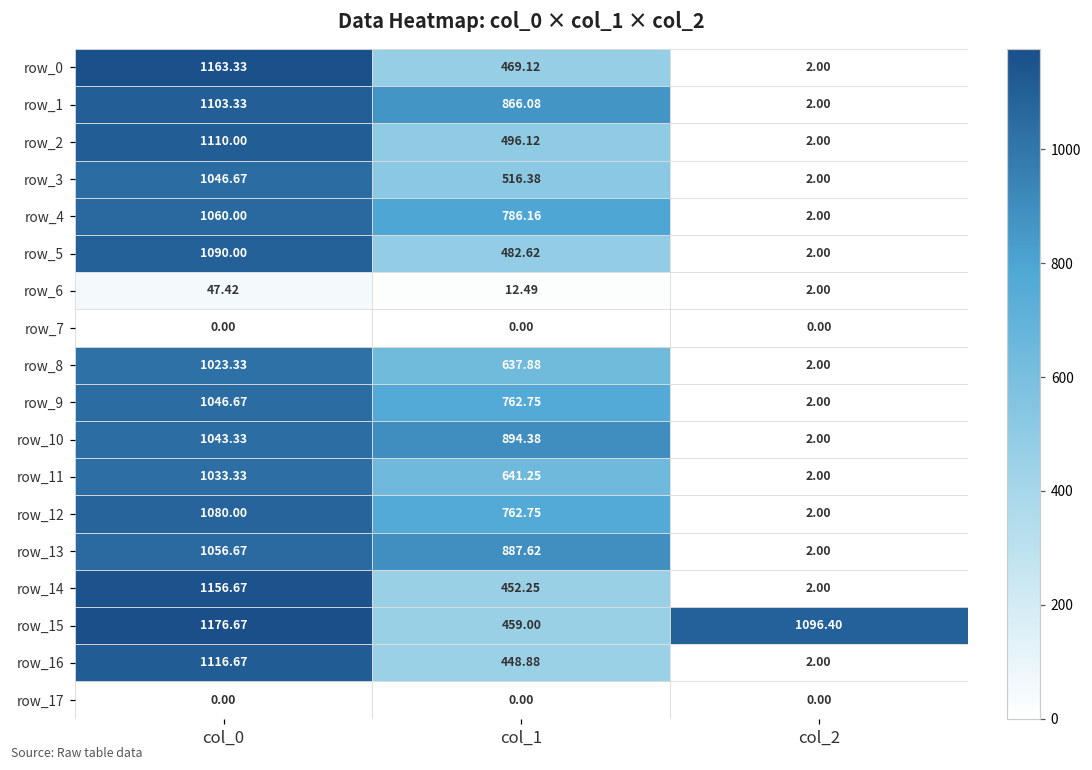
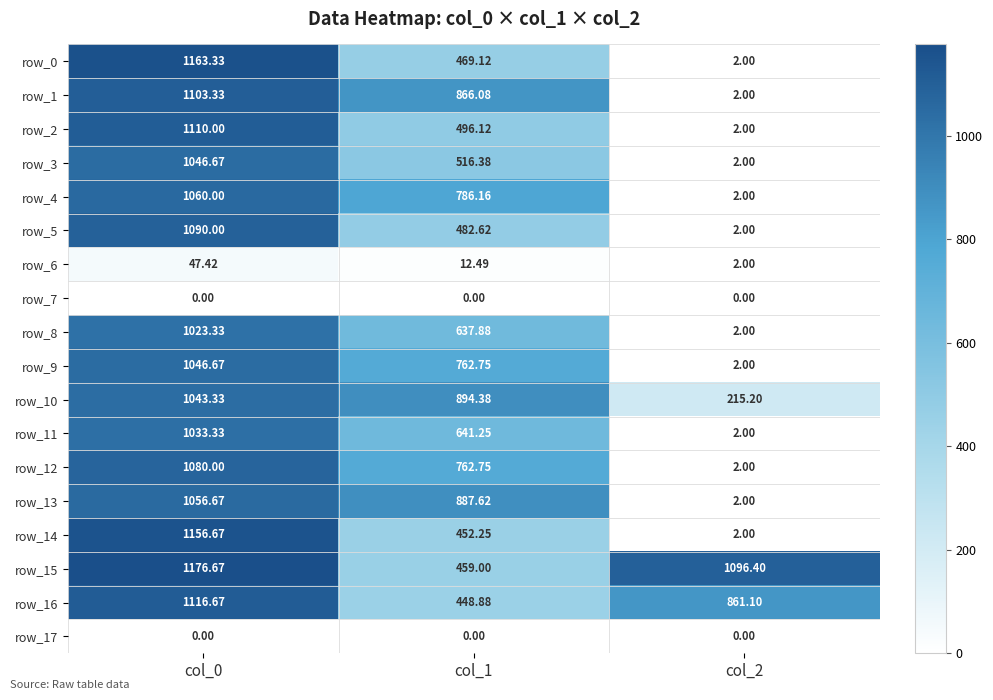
  {
    "row_0": {
      "col_0": 1163.33,
      "col_1": 469.12,
      "col_2": 2.00
    },
    "row_1": {
      "col_0": 1103.33,
      "col_1": 866.08,
      "col_2": 2.00
    },
    "row_2": {
      "col_0": 1110.00,
      "col_1": 496.12,
      "col_2": 2.00
    },
    "row_3": {
      "col_0": 1046.67,
      "col_1": 516.38,
      "col_2": 2.00
    },
    "row_4": {
      "col_0": 1060.00,
      "col_1": 786.16,
      "col_2": 2.00
    },
    "row_5": {
      "col_0": 1090.00,
      "col_1": 482.62,
      "col_2": 2.00
    },
    "row_6": {
      "col_0": 47.42,
      "col_1": 12.49,
      "col_2": 2.00
    },
    "row_7": {
      "col_0": 0.00,
      "col_1": 0.00,
      "col_2": 0.00
    },
    "row_8": {
      "col_0": 1023.33,
      "col_1": 637.88,
      "col_2": 2.00
    },
    "row_9": {
      "col_0": 1046.67,
      "col_1": 762.75,
      "col_2": 2.00
    },
    "row_10": {
      "col_0": 1043.33,
      "col_1": 894.38,
-     "col_2": 2.00
+     "col_2": 215.20
    },
    "row_11": {
      "col_0": 1033.33,
      "col_1": 641.25,
      "col_2": 2.00
    },
    "row_12": {
      "col_0": 1080.00,
      "col_1": 762.75,
      "col_2": 2.00
    },
    "row_13": {
      "col_0": 1056.67,
      "col_1": 887.62,
      "col_2": 2.00
    },
    "row_14": {
      "col_0": 1156.67,
      "col_1": 452.25,
      "col_2": 2.00
    },
    "row_15": {
      "col_0": 1176.67,
      "col_1": 459.00,
      "col_2": 1096.40
    },
    "row_16": {
      "col_0": 1116.67,
      "col_1": 448.88,
-     "col_2": 2.00
+     "col_2": 861.10
    },
    "row_17": {
      "col_0": 0.00,
      "col_1": 0.00,
      "col_2": 0.00
    }
  }
